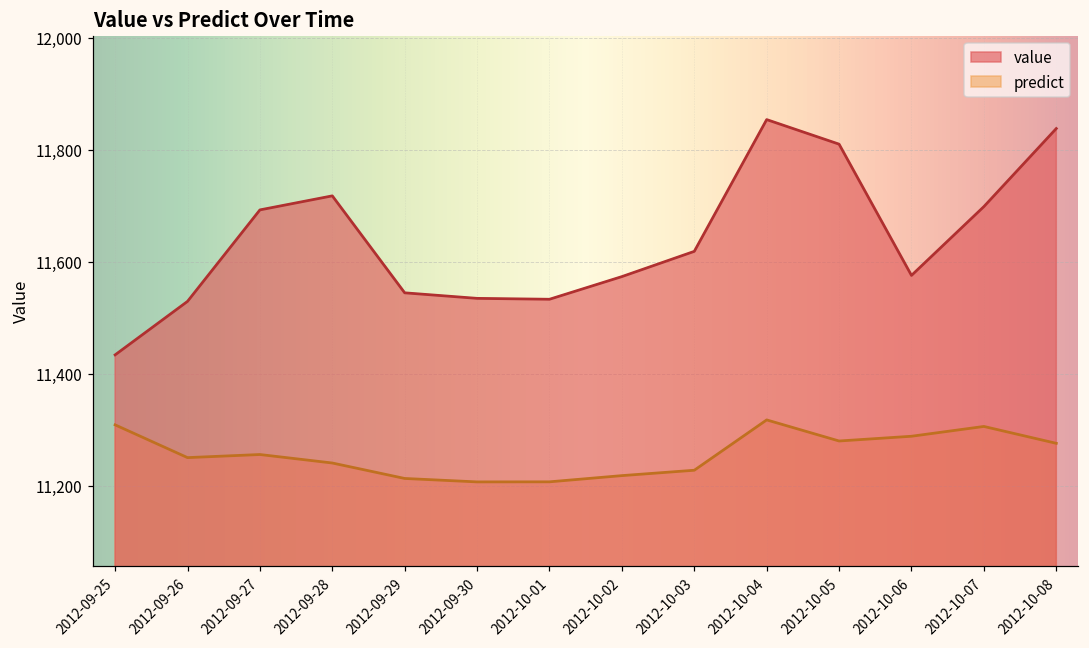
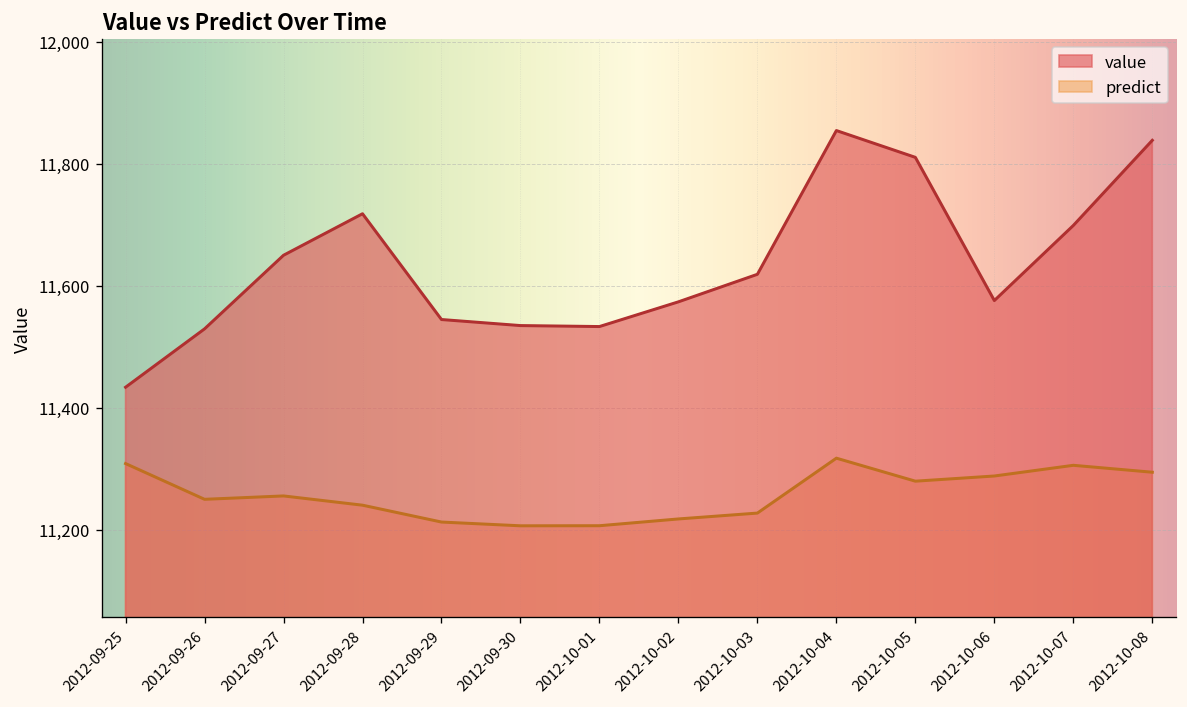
  {
    "value": {
      "2012-09-25": "11,430",
      "2012-09-26": "11,530",
-     "2012-09-27": "11,690",
+     "2012-09-27": "11,650",
      "2012-09-28": "11,720",
      "2012-09-29": "11,540",
      "2012-09-30": "11,530",
      "2012-10-01": "11,530",
      "2012-10-02": "11,570",
      "2012-10-03": "11,620",
      "2012-10-04": "11,850",
      "2012-10-05": "11,810",
      "2012-10-06": "11,580",
      "2012-10-07": "11,700",
      "2012-10-08": "11,840"
    },
    "predict": {
      "2012-09-25": "11,310",
      "2012-09-26": "11,250",
      "2012-09-27": "11,260",
      "2012-09-28": "11,240",
      "2012-09-29": "11,210",
      "2012-09-30": "11,210",
      "2012-10-01": "11,210",
      "2012-10-02": "11,220",
      "2012-10-03": "11,230",
      "2012-10-04": "11,320",
      "2012-10-05": "11,280",
      "2012-10-06": "11,290",
      "2012-10-07": "11,310",
-     "2012-10-08": "11,280"
+     "2012-10-08": "11,290"
    }
  }
